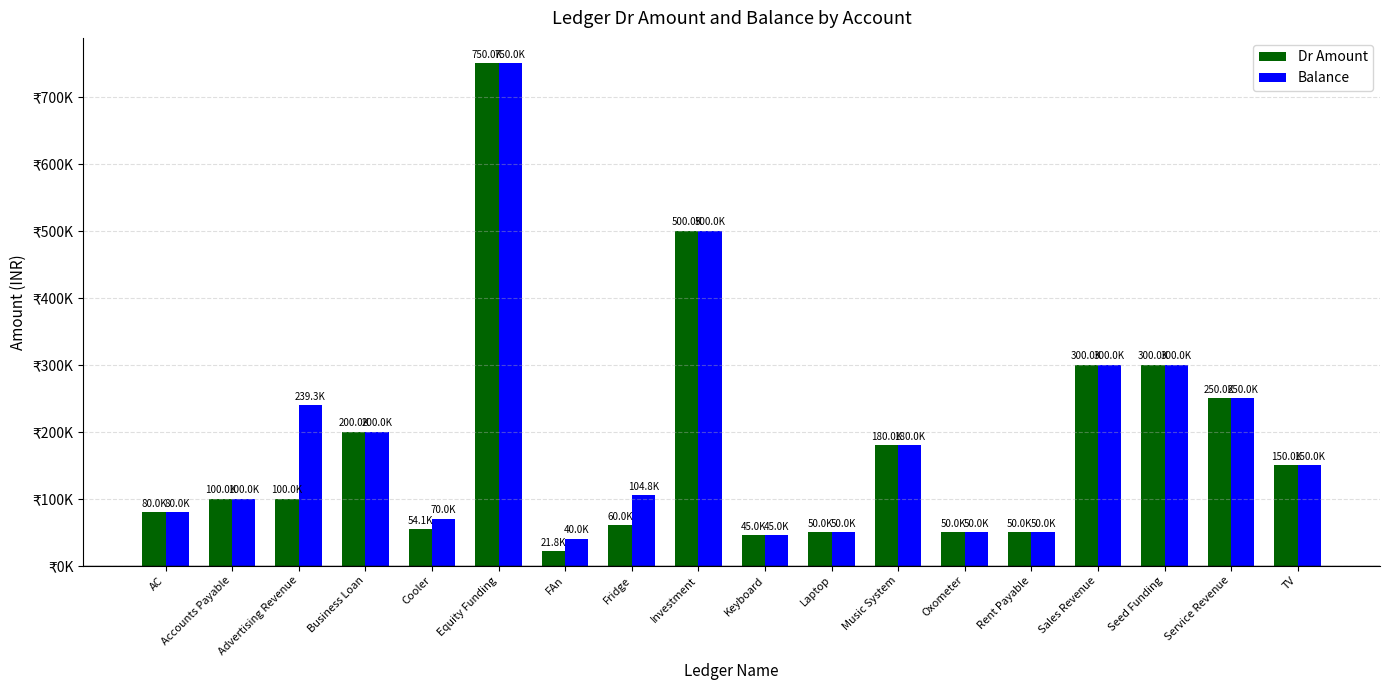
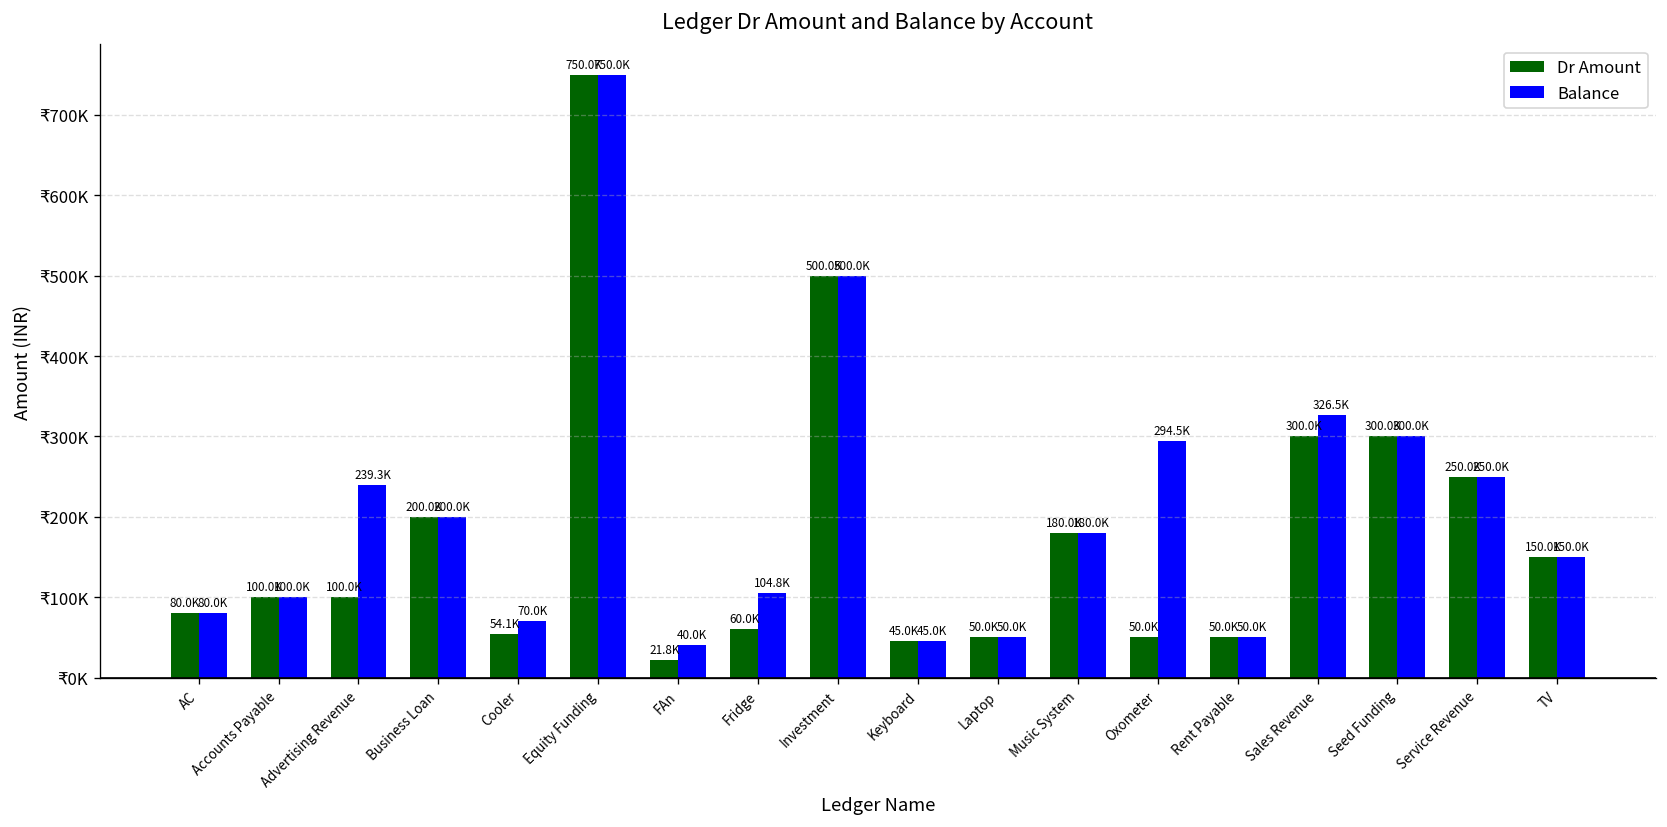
  {
    "Dr Amount": {
      "AC": "80.0K",
      "Advertising Revenue": "100.0K",
      "Cooler": "54.1K",
      "FAn": "21.8K",
      "Fridge": "60.0K",
      "Keyboard": "45.0K",
      "Laptop": "50.0K",
      "Oxometer": "50.0K",
      "Rent Payable": "50.0K"
    },
    "Balance": {
      "AC": "80.0K",
      "Advertising Revenue": "239.3K",
      "Cooler": "70.0K",
      "FAn": "40.0K",
      "Fridge": "104.8K",
      "Keyboard": "45.0K",
      "Laptop": "50.0K",
-     "Oxometer": "50.0K",
+     "Oxometer": "294.5K",
      "Rent Payable": "50.0K",
-     "Sales Revenue": "300.0K"
+     "Sales Revenue": "326.5K"
    }
  }
